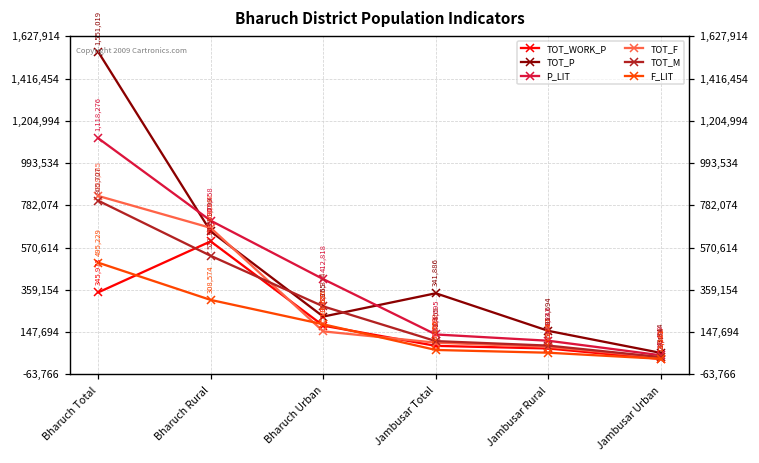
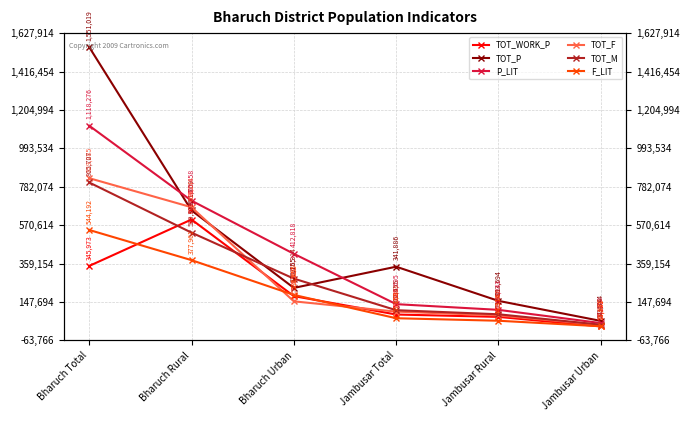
  {
    "TOT_WORK_P": {
      "Bharuch Total": "345,973"
    },
    "TOT_P": {
      "Bharuch Total": "1,551,019",
      "Jambusar Total": "341,886"
    },
    "F_LIT": {
-     "Bharuch Total": "495,229",
-     "Bharuch Rural": "308,574"
+     "Bharuch Total": "544,192",
+     "Bharuch Rural": "377,961"
    }
  }
